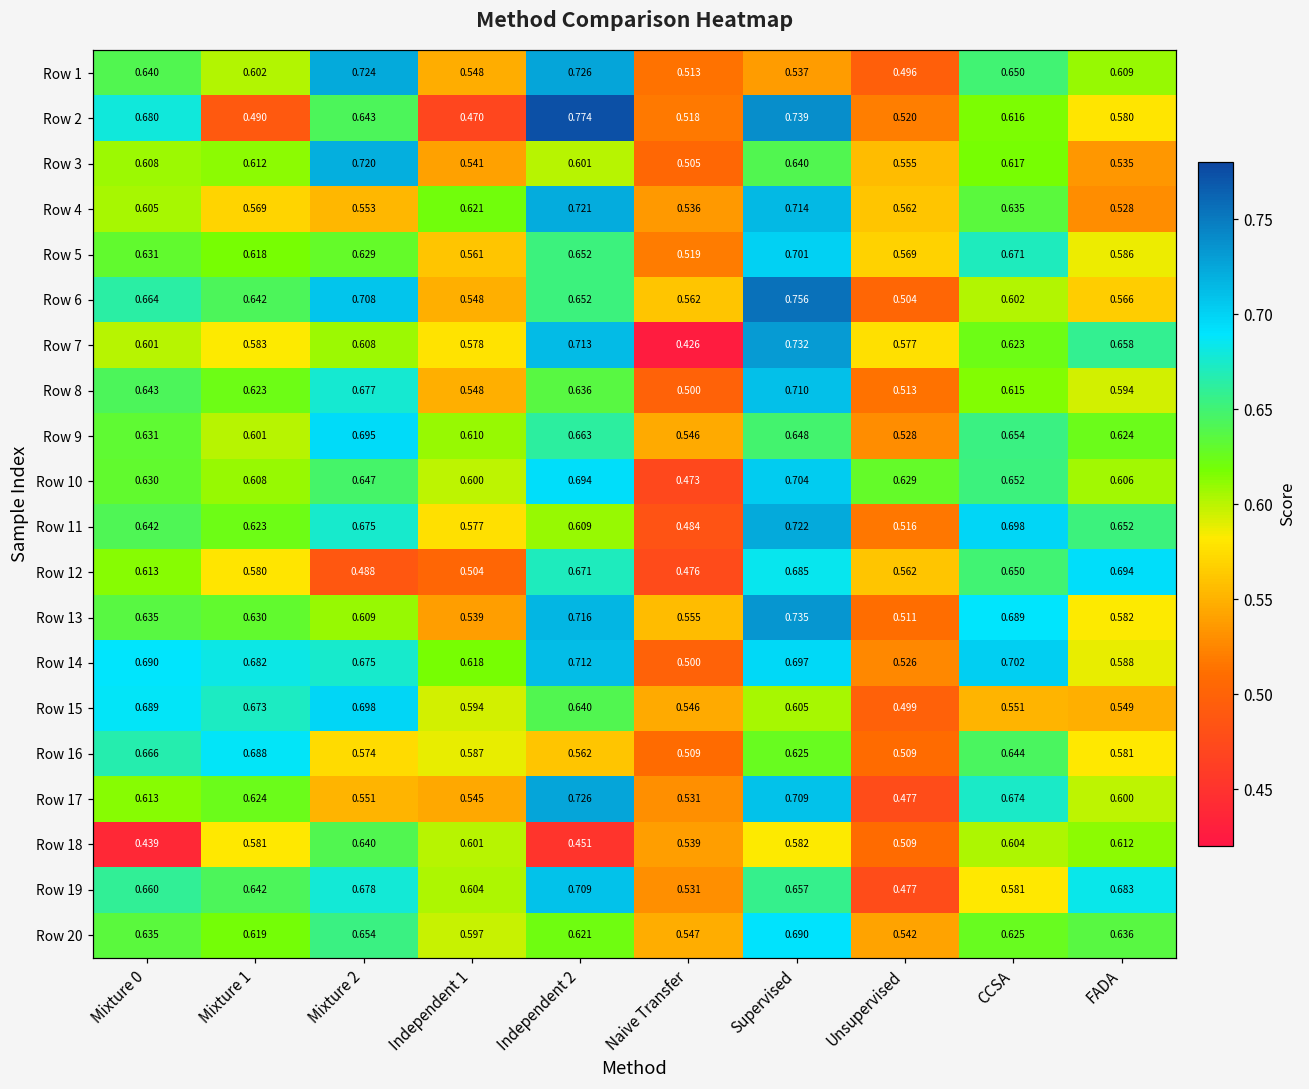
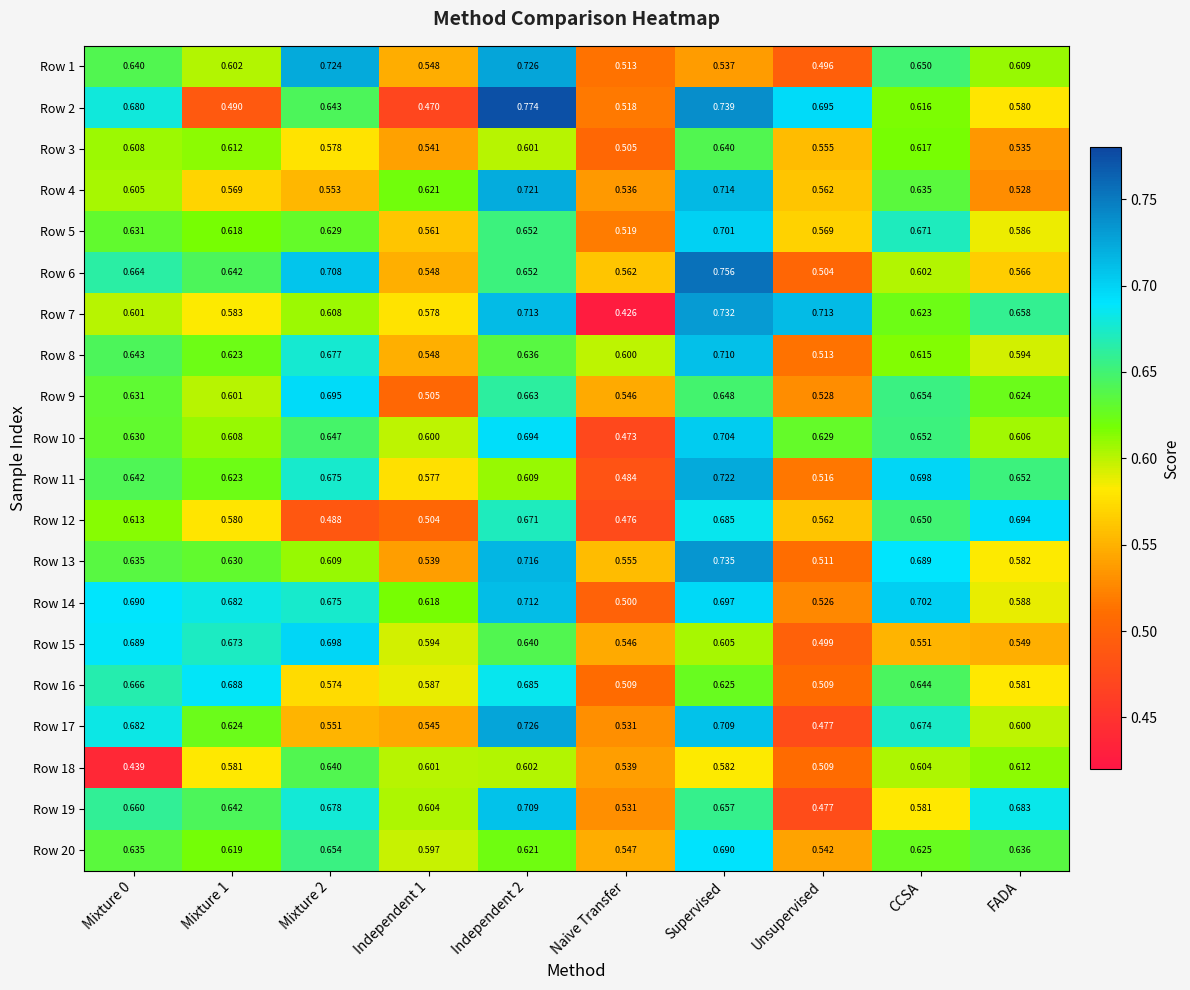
  {
    "Row 1": {
      "Mixture 0": 0.640,
      "Mixture 1": 0.602,
      "Mixture 2": 0.724,
      "Independent 1": 0.548,
      "Independent 2": 0.726,
      "Naive Transfer": 0.513,
      "Supervised": 0.537,
      "Unsupervised": 0.496,
      "CCSA": 0.650,
      "FADA": 0.609
    },
    "Row 2": {
      "Mixture 0": 0.680,
      "Mixture 1": 0.490,
      "Mixture 2": 0.643,
      "Independent 1": 0.470,
      "Independent 2": 0.774,
      "Naive Transfer": 0.518,
      "Supervised": 0.739,
-     "Unsupervised": 0.520,
+     "Unsupervised": 0.695,
      "CCSA": 0.616,
      "FADA": 0.580
    },
    "Row 3": {
      "Mixture 0": 0.608,
      "Mixture 1": 0.612,
-     "Mixture 2": 0.720,
+     "Mixture 2": 0.578,
      "Independent 1": 0.541,
      "Independent 2": 0.601,
      "Naive Transfer": 0.505,
      "Supervised": 0.640,
      "Unsupervised": 0.555,
      "CCSA": 0.617,
      "FADA": 0.535
    },
    "Row 4": {
      "Mixture 0": 0.605,
      "Mixture 1": 0.569,
      "Mixture 2": 0.553,
      "Independent 1": 0.621,
      "Independent 2": 0.721,
      "Naive Transfer": 0.536,
      "Supervised": 0.714,
      "Unsupervised": 0.562,
      "CCSA": 0.635,
      "FADA": 0.528
    },
    "Row 5": {
      "Mixture 0": 0.631,
      "Mixture 1": 0.618,
      "Mixture 2": 0.629,
      "Independent 1": 0.561,
      "Independent 2": 0.652,
      "Naive Transfer": 0.519,
      "Supervised": 0.701,
      "Unsupervised": 0.569,
      "CCSA": 0.671,
      "FADA": 0.586
    },
    "Row 6": {
      "Mixture 0": 0.664,
      "Mixture 1": 0.642,
      "Mixture 2": 0.708,
      "Independent 1": 0.548,
      "Independent 2": 0.652,
      "Naive Transfer": 0.562,
      "Supervised": 0.756,
      "Unsupervised": 0.504,
      "CCSA": 0.602,
      "FADA": 0.566
    },
    "Row 7": {
      "Mixture 0": 0.601,
      "Mixture 1": 0.583,
      "Mixture 2": 0.608,
      "Independent 1": 0.578,
      "Independent 2": 0.713,
      "Naive Transfer": 0.426,
      "Supervised": 0.732,
-     "Unsupervised": 0.577,
+     "Unsupervised": 0.713,
      "CCSA": 0.623,
      "FADA": 0.658
    },
    "Row 8": {
      "Mixture 0": 0.643,
      "Mixture 1": 0.623,
      "Mixture 2": 0.677,
      "Independent 1": 0.548,
      "Independent 2": 0.636,
-     "Naive Transfer": 0.500,
+     "Naive Transfer": 0.600,
      "Supervised": 0.710,
      "Unsupervised": 0.513,
      "CCSA": 0.615,
      "FADA": 0.594
    },
    "Row 9": {
      "Mixture 0": 0.631,
      "Mixture 1": 0.601,
      "Mixture 2": 0.695,
-     "Independent 1": 0.610,
+     "Independent 1": 0.505,
      "Independent 2": 0.663,
      "Naive Transfer": 0.546,
      "Supervised": 0.648,
      "Unsupervised": 0.528,
      "CCSA": 0.654,
      "FADA": 0.624
    },
    "Row 10": {
      "Mixture 0": 0.630,
      "Mixture 1": 0.608,
      "Mixture 2": 0.647,
      "Independent 1": 0.600,
      "Independent 2": 0.694,
      "Naive Transfer": 0.473,
      "Supervised": 0.704,
      "Unsupervised": 0.629,
      "CCSA": 0.652,
      "FADA": 0.606
    },
    "Row 11": {
      "Mixture 0": 0.642,
      "Mixture 1": 0.623,
      "Mixture 2": 0.675,
      "Independent 1": 0.577,
      "Independent 2": 0.609,
      "Naive Transfer": 0.484,
      "Supervised": 0.722,
      "Unsupervised": 0.516,
      "CCSA": 0.698,
      "FADA": 0.652
    },
    "Row 12": {
      "Mixture 0": 0.613,
      "Mixture 1": 0.580,
      "Mixture 2": 0.488,
      "Independent 1": 0.504,
      "Independent 2": 0.671,
      "Naive Transfer": 0.476,
      "Supervised": 0.685,
      "Unsupervised": 0.562,
      "CCSA": 0.650,
      "FADA": 0.694
    },
    "Row 13": {
      "Mixture 0": 0.635,
      "Mixture 1": 0.630,
      "Mixture 2": 0.609,
      "Independent 1": 0.539,
      "Independent 2": 0.716,
      "Naive Transfer": 0.555,
      "Supervised": 0.735,
      "Unsupervised": 0.511,
      "CCSA": 0.689,
      "FADA": 0.582
    },
    "Row 14": {
      "Mixture 0": 0.690,
      "Mixture 1": 0.682,
      "Mixture 2": 0.675,
      "Independent 1": 0.618,
      "Independent 2": 0.712,
      "Naive Transfer": 0.500,
      "Supervised": 0.697,
      "Unsupervised": 0.526,
      "CCSA": 0.702,
      "FADA": 0.588
    },
    "Row 15": {
      "Mixture 0": 0.689,
      "Mixture 1": 0.673,
      "Mixture 2": 0.698,
      "Independent 1": 0.594,
      "Independent 2": 0.640,
      "Naive Transfer": 0.546,
      "Supervised": 0.605,
      "Unsupervised": 0.499,
      "CCSA": 0.551,
      "FADA": 0.549
    },
    "Row 16": {
      "Mixture 0": 0.666,
      "Mixture 1": 0.688,
      "Mixture 2": 0.574,
      "Independent 1": 0.587,
-     "Independent 2": 0.562,
+     "Independent 2": 0.685,
      "Naive Transfer": 0.509,
      "Supervised": 0.625,
      "Unsupervised": 0.509,
      "CCSA": 0.644,
      "FADA": 0.581
    },
    "Row 17": {
-     "Mixture 0": 0.613,
+     "Mixture 0": 0.682,
      "Mixture 1": 0.624,
      "Mixture 2": 0.551,
      "Independent 1": 0.545,
      "Independent 2": 0.726,
      "Naive Transfer": 0.531,
      "Supervised": 0.709,
      "Unsupervised": 0.477,
      "CCSA": 0.674,
      "FADA": 0.600
    },
    "Row 18": {
      "Mixture 0": 0.439,
      "Mixture 1": 0.581,
      "Mixture 2": 0.640,
      "Independent 1": 0.601,
-     "Independent 2": 0.451,
+     "Independent 2": 0.602,
      "Naive Transfer": 0.539,
      "Supervised": 0.582,
      "Unsupervised": 0.509,
      "CCSA": 0.604,
      "FADA": 0.612
    },
    "Row 19": {
      "Mixture 0": 0.660,
      "Mixture 1": 0.642,
      "Mixture 2": 0.678,
      "Independent 1": 0.604,
      "Independent 2": 0.709,
      "Naive Transfer": 0.531,
      "Supervised": 0.657,
      "Unsupervised": 0.477,
      "CCSA": 0.581,
      "FADA": 0.683
    },
    "Row 20": {
      "Mixture 0": 0.635,
      "Mixture 1": 0.619,
      "Mixture 2": 0.654,
      "Independent 1": 0.597,
      "Independent 2": 0.621,
      "Naive Transfer": 0.547,
      "Supervised": 0.690,
      "Unsupervised": 0.542,
      "CCSA": 0.625,
      "FADA": 0.636
    }
  }
